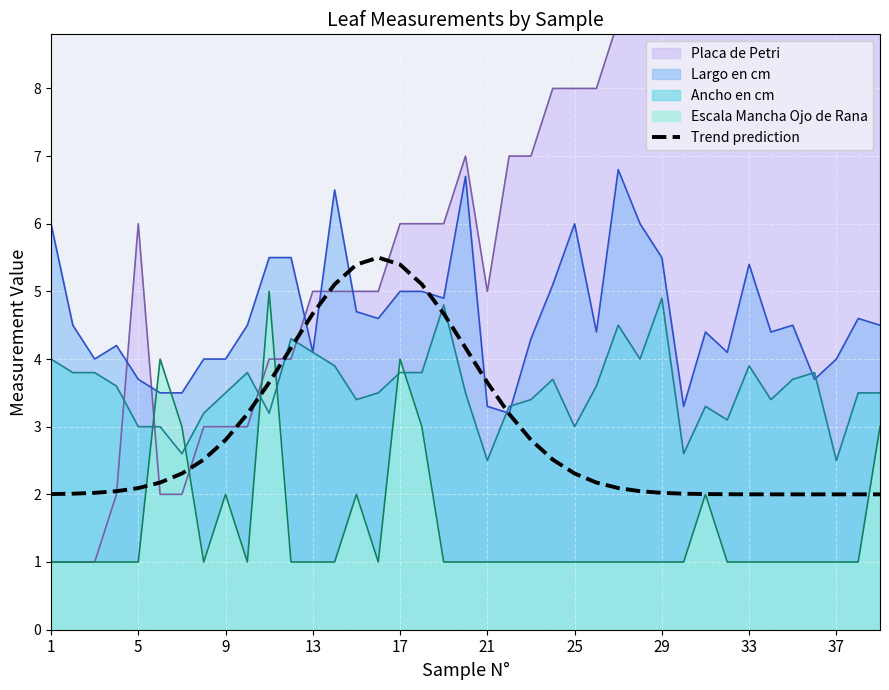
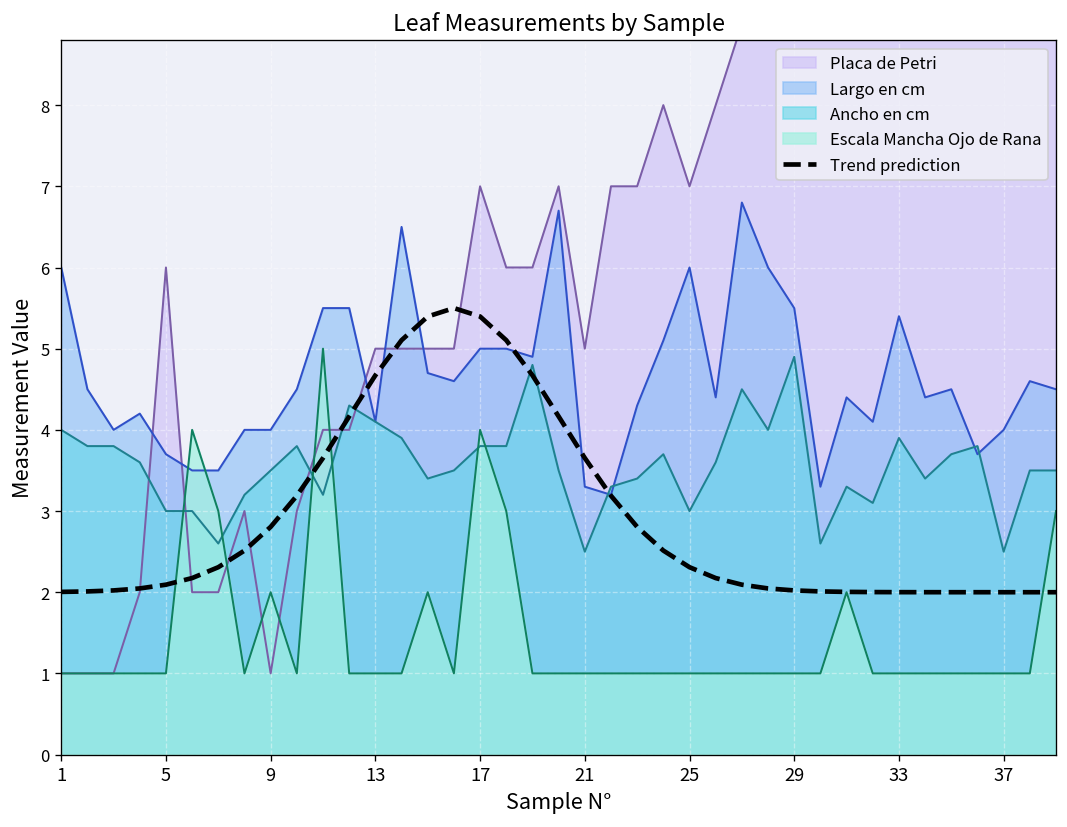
  {
    "Placa de Petri": {
      "5": 6,
-     "9": 3,
+     "9": 1,
      "13": 5,
-     "17": 6,
+     "17": 7,
      "21": 5,
-     "25": 8
+     "25": 7
    },
    "Trend prediction": {
      "1": 2,
      "5": 2.1,
      "9": 2.8,
      "13": 4.7,
      "17": 5.4,
      "21": 3.7,
      "25": 2.3,
      "29": 2,
      "33": 2,
      "37": 2
    }
  }
